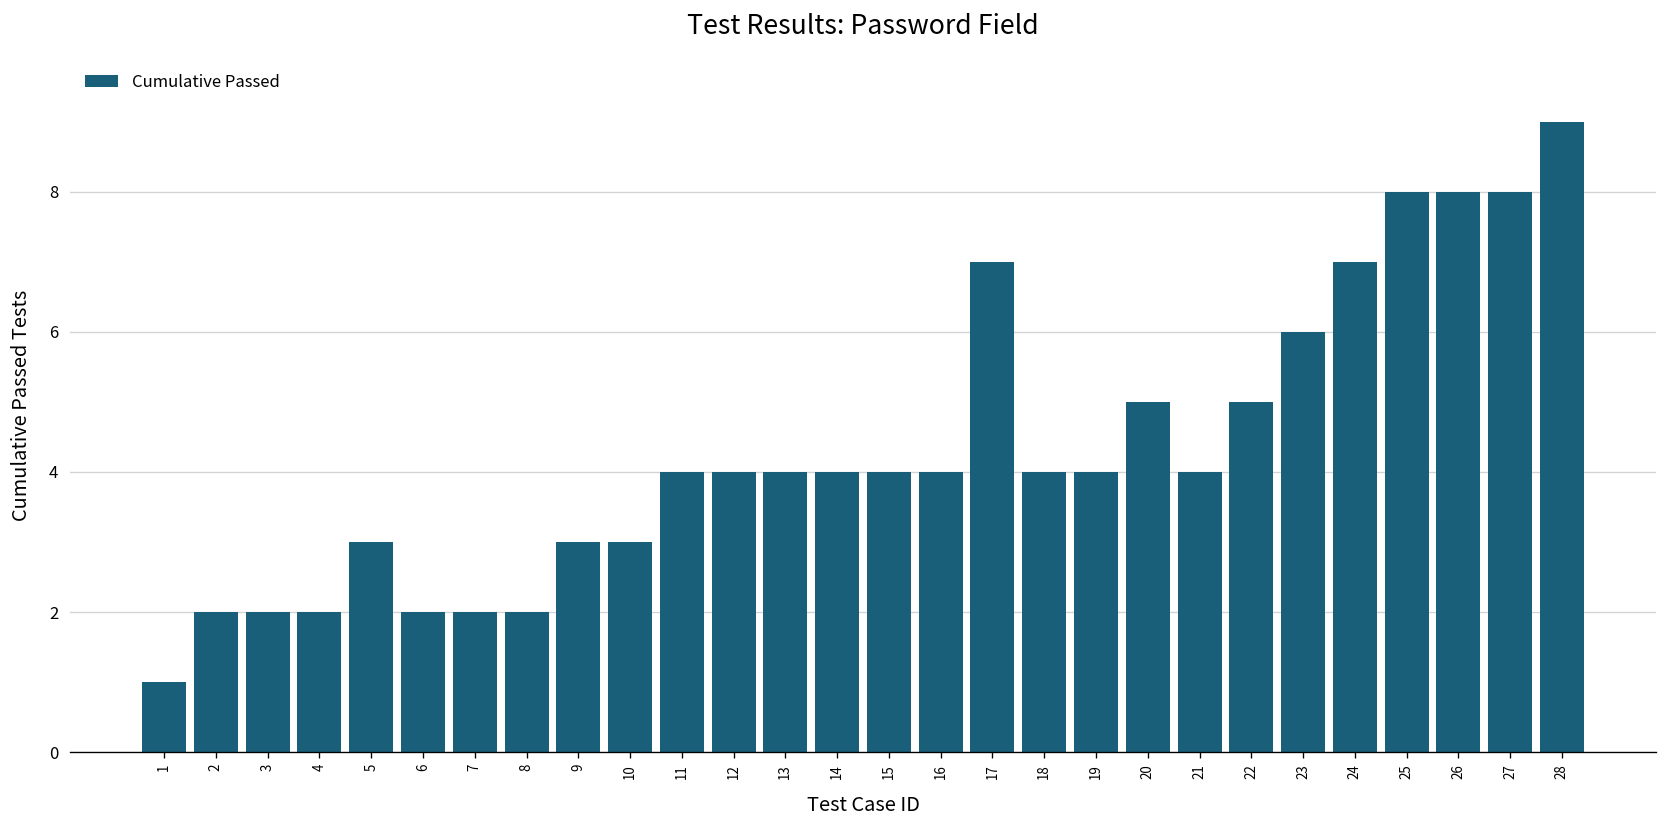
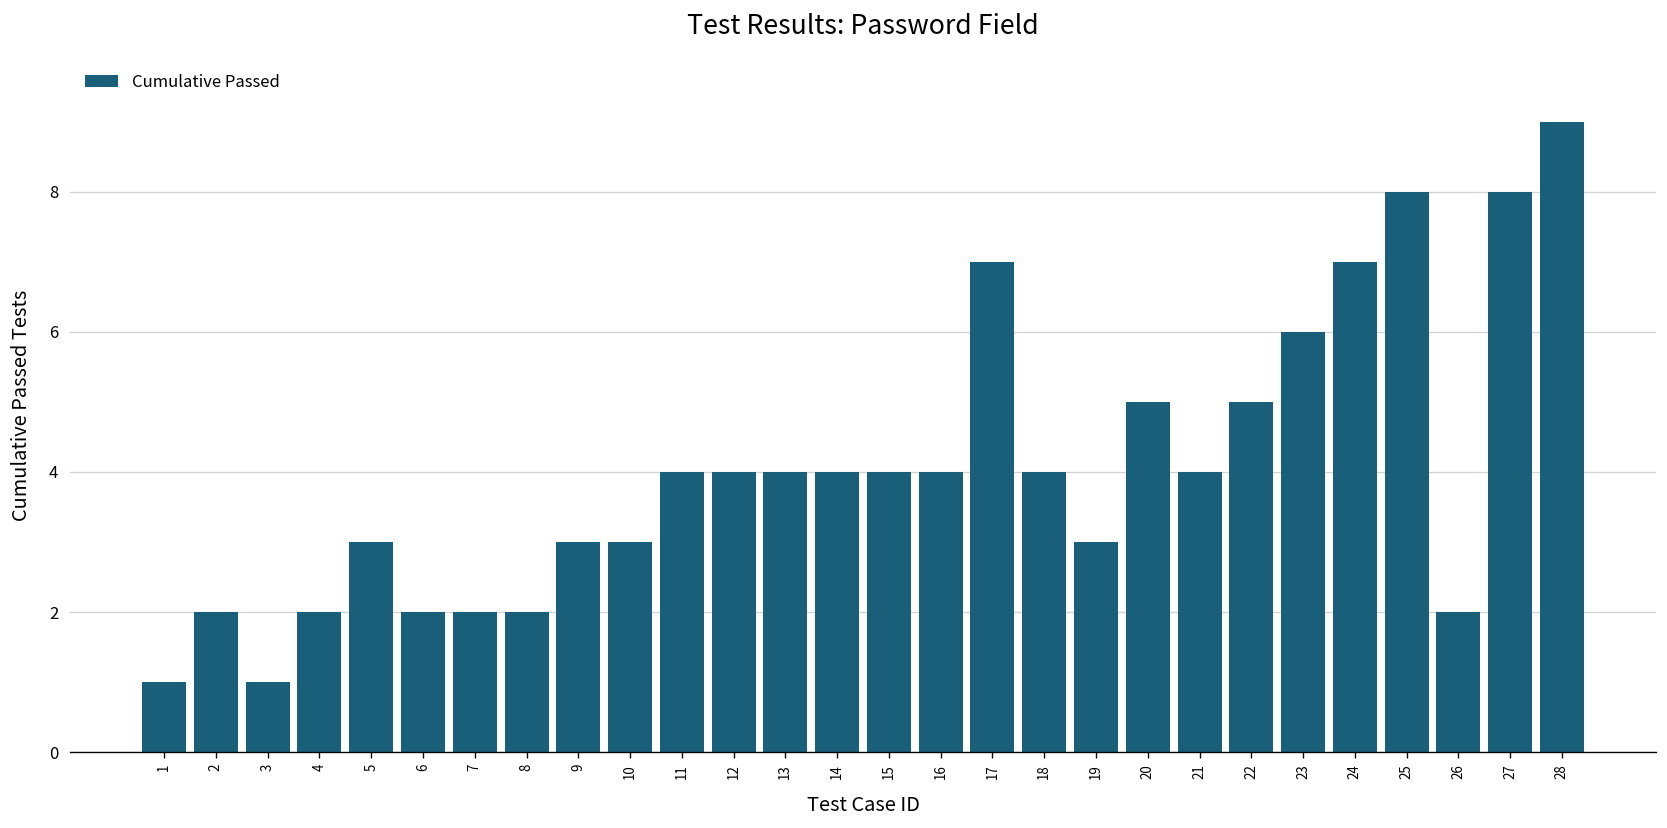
  {
    "1": 1,
    "2": 2,
-   "3": 2,
+   "3": 1,
    "4": 2,
    "5": 3,
    "6": 2,
    "7": 2,
    "8": 2,
    "9": 3,
    "10": 3,
    "11": 4,
    "12": 4,
    "13": 4,
    "14": 4,
    "15": 4,
    "16": 4,
    "17": 7,
    "18": 4,
-   "19": 4,
+   "19": 3,
    "20": 5,
    "21": 4,
    "22": 5,
    "23": 6,
    "24": 7,
    "25": 8,
-   "26": 8,
+   "26": 2,
    "27": 8,
    "28": 9
  }
